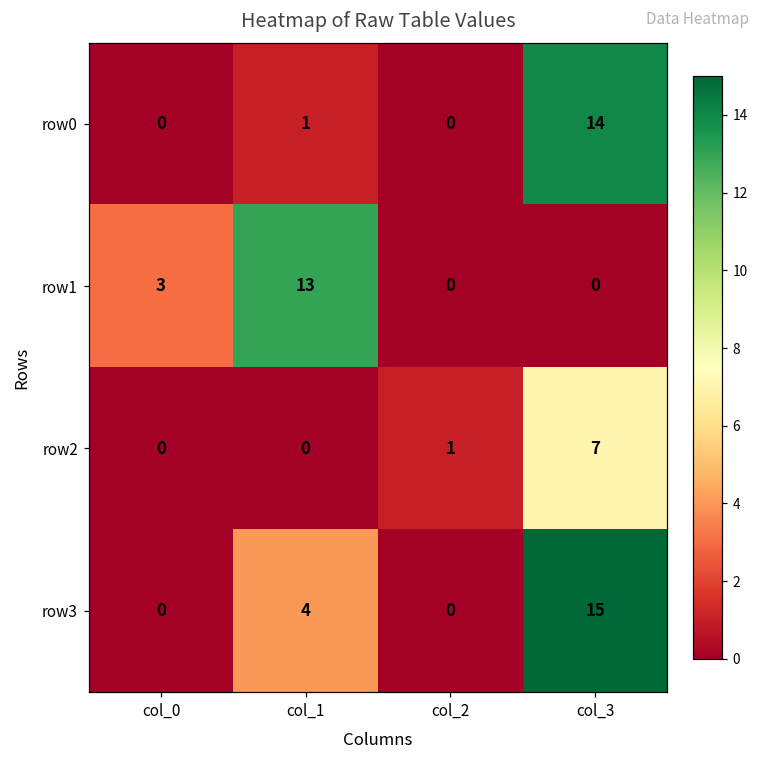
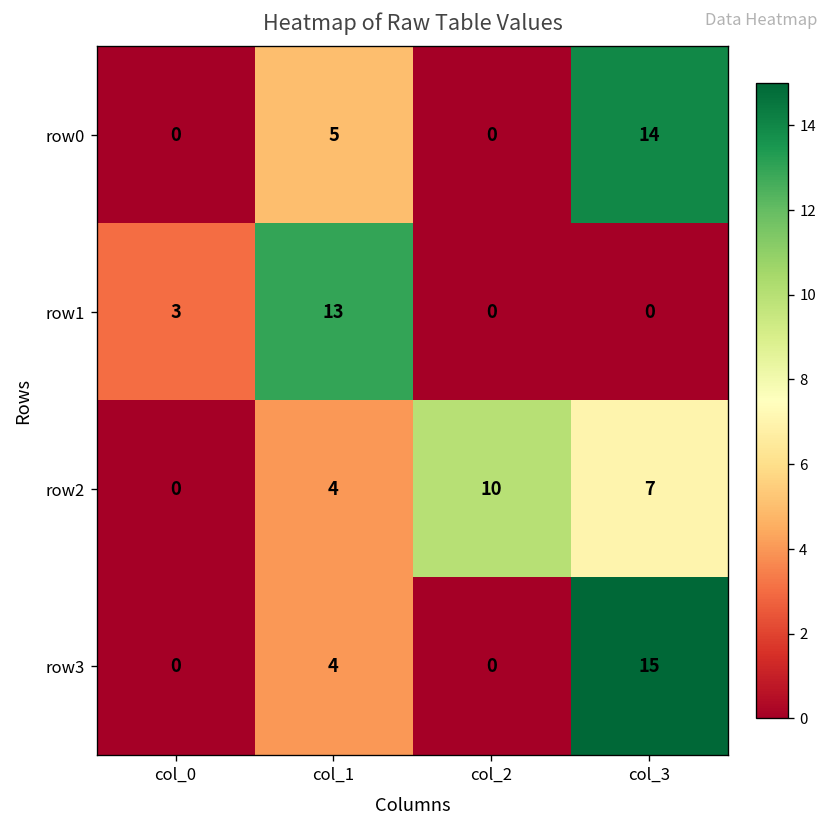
  {
    "row0": {
      "col_0": 0,
-     "col_1": 1,
+     "col_1": 5,
      "col_2": 0,
      "col_3": 14
    },
    "row1": {
      "col_0": 3,
      "col_1": 13,
      "col_2": 0,
      "col_3": 0
    },
    "row2": {
      "col_0": 0,
-     "col_1": 0,
-     "col_2": 1,
+     "col_1": 4,
+     "col_2": 10,
      "col_3": 7
    },
    "row3": {
      "col_0": 0,
      "col_1": 4,
      "col_2": 0,
      "col_3": 15
    }
  }
